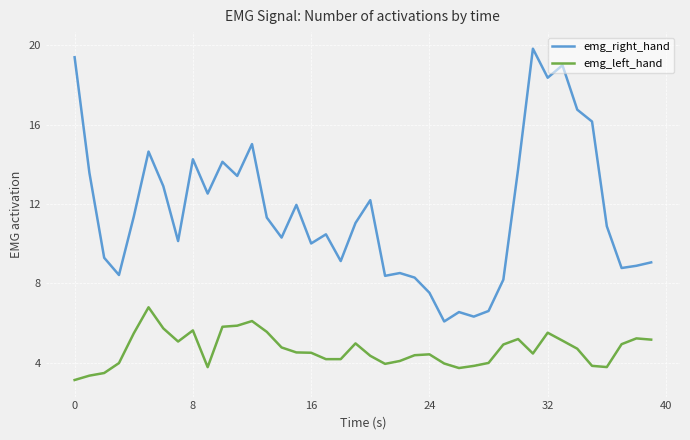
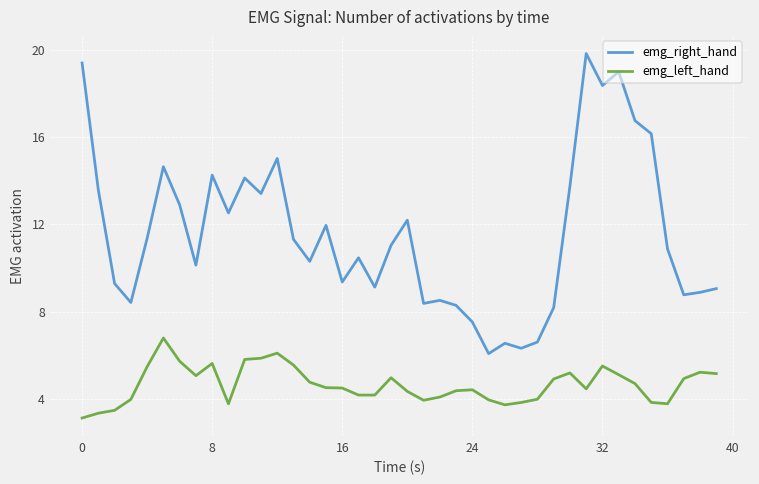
  {
    "emg_right_hand": {
      "0": 19.4,
      "8": 14.3,
-     "16": 10.0,
+     "16": 9.4,
      "24": 7.5,
      "32": 18.4
    },
    "emg_left_hand": {
      "0": 3.1,
      "8": 5.6,
      "16": 4.5,
      "24": 4.4,
      "32": 5.5
    }
  }
